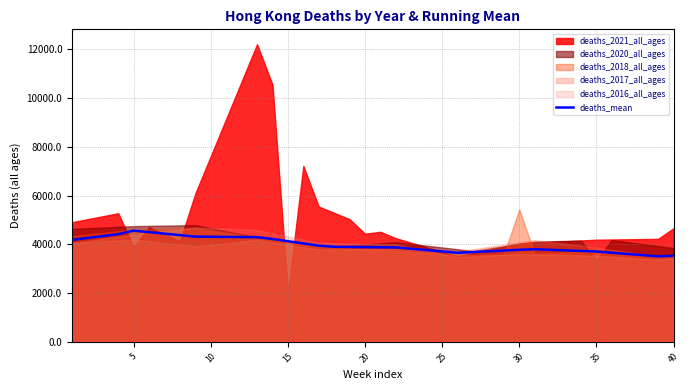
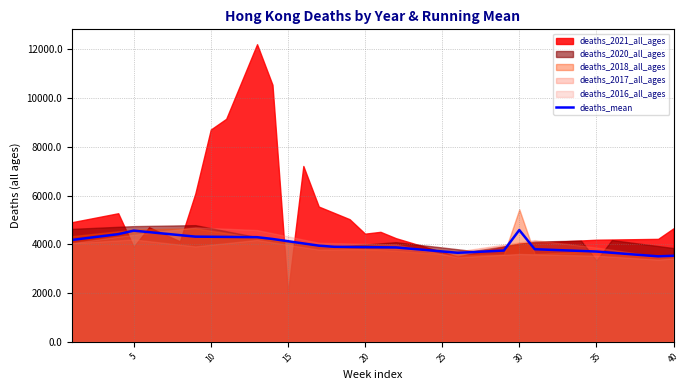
  {
    "deaths_2021_all_ages": {
      "5": 3900,
-     "10": 7600,
+     "10": 8700,
      "15": 2000,
      "20": 4400,
      "35": 4200,
      "40": 4700
    },
    "deaths_mean": {
      "10": 4300,
-     "30": 3800
+     "30": 4600
    },
    "deaths_2020_all_ages": {
      "5": 4700,
      "25": 3900,
      "35": 3300,
      "40": 3800
    },
    "deaths_2018_all_ages": {
      "30": 5400
    }
  }
